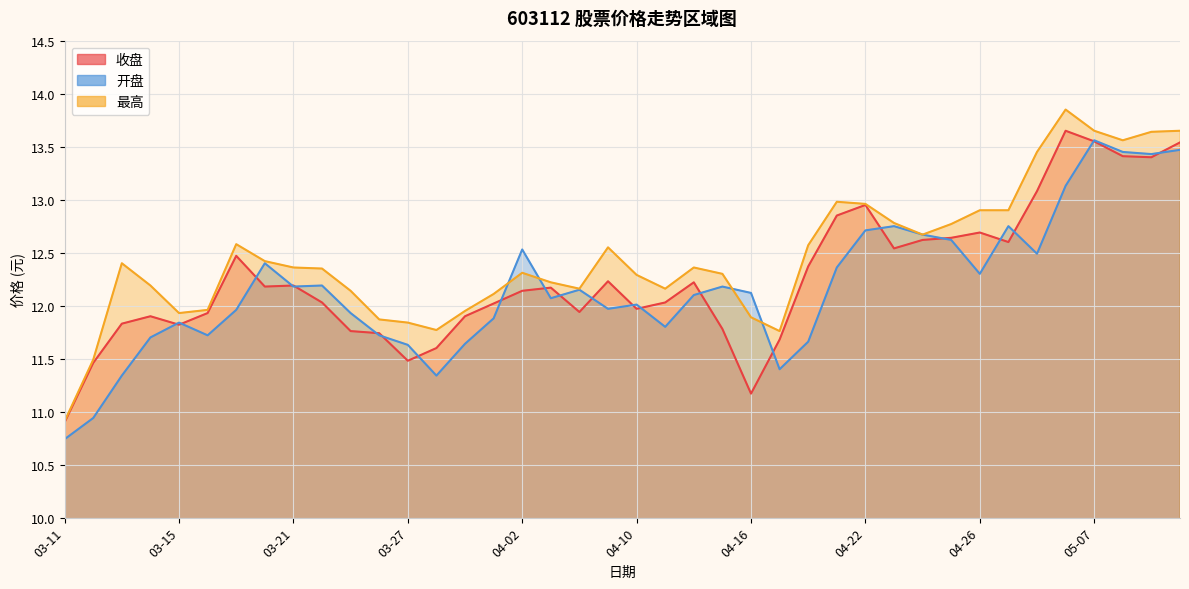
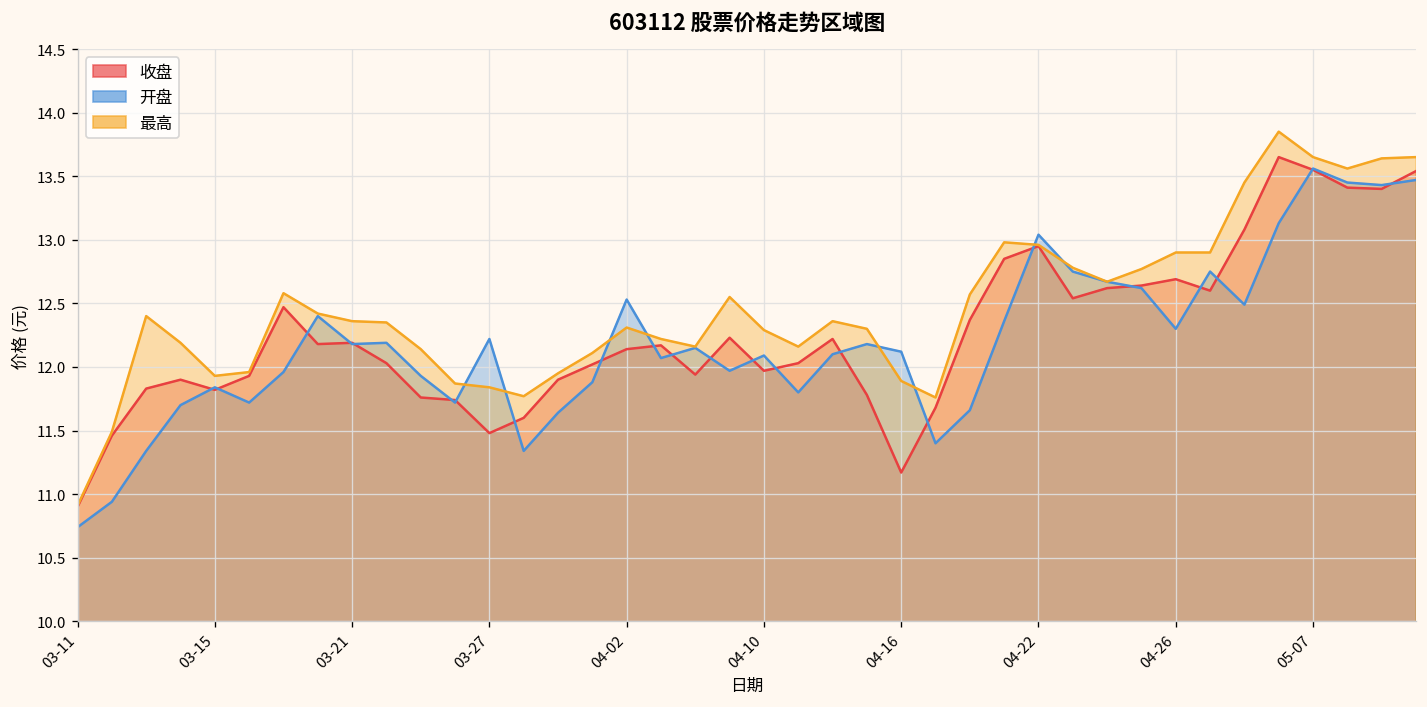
  {
    "开盘": {
      "03-11": 10.74,
-     "03-27": 11.63,
+     "03-27": 12.22,
      "04-02": 12.53,
-     "04-10": 12.01,
+     "04-10": 12.09,
      "04-16": 12.12,
-     "04-22": 12.71,
+     "04-22": 13.04,
      "04-26": 12.30
    }
  }
